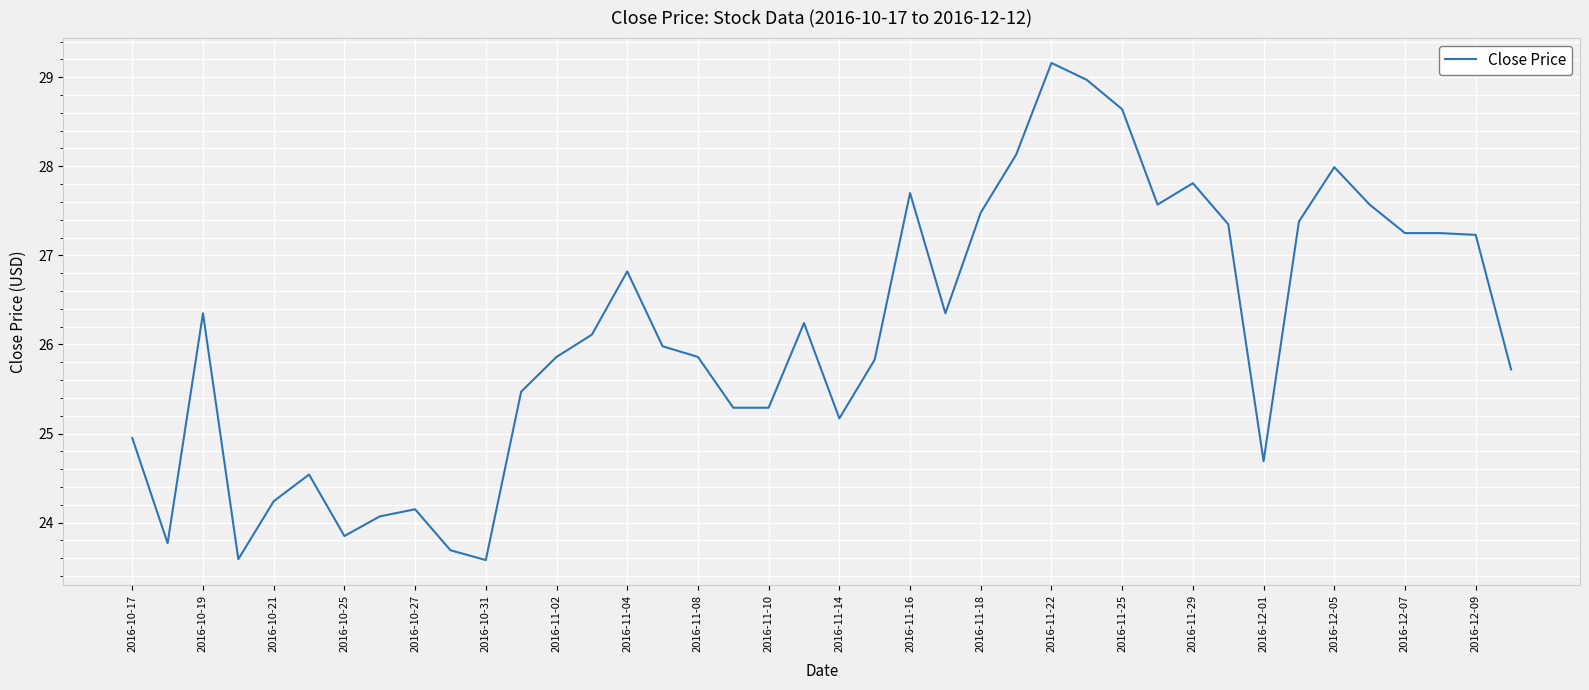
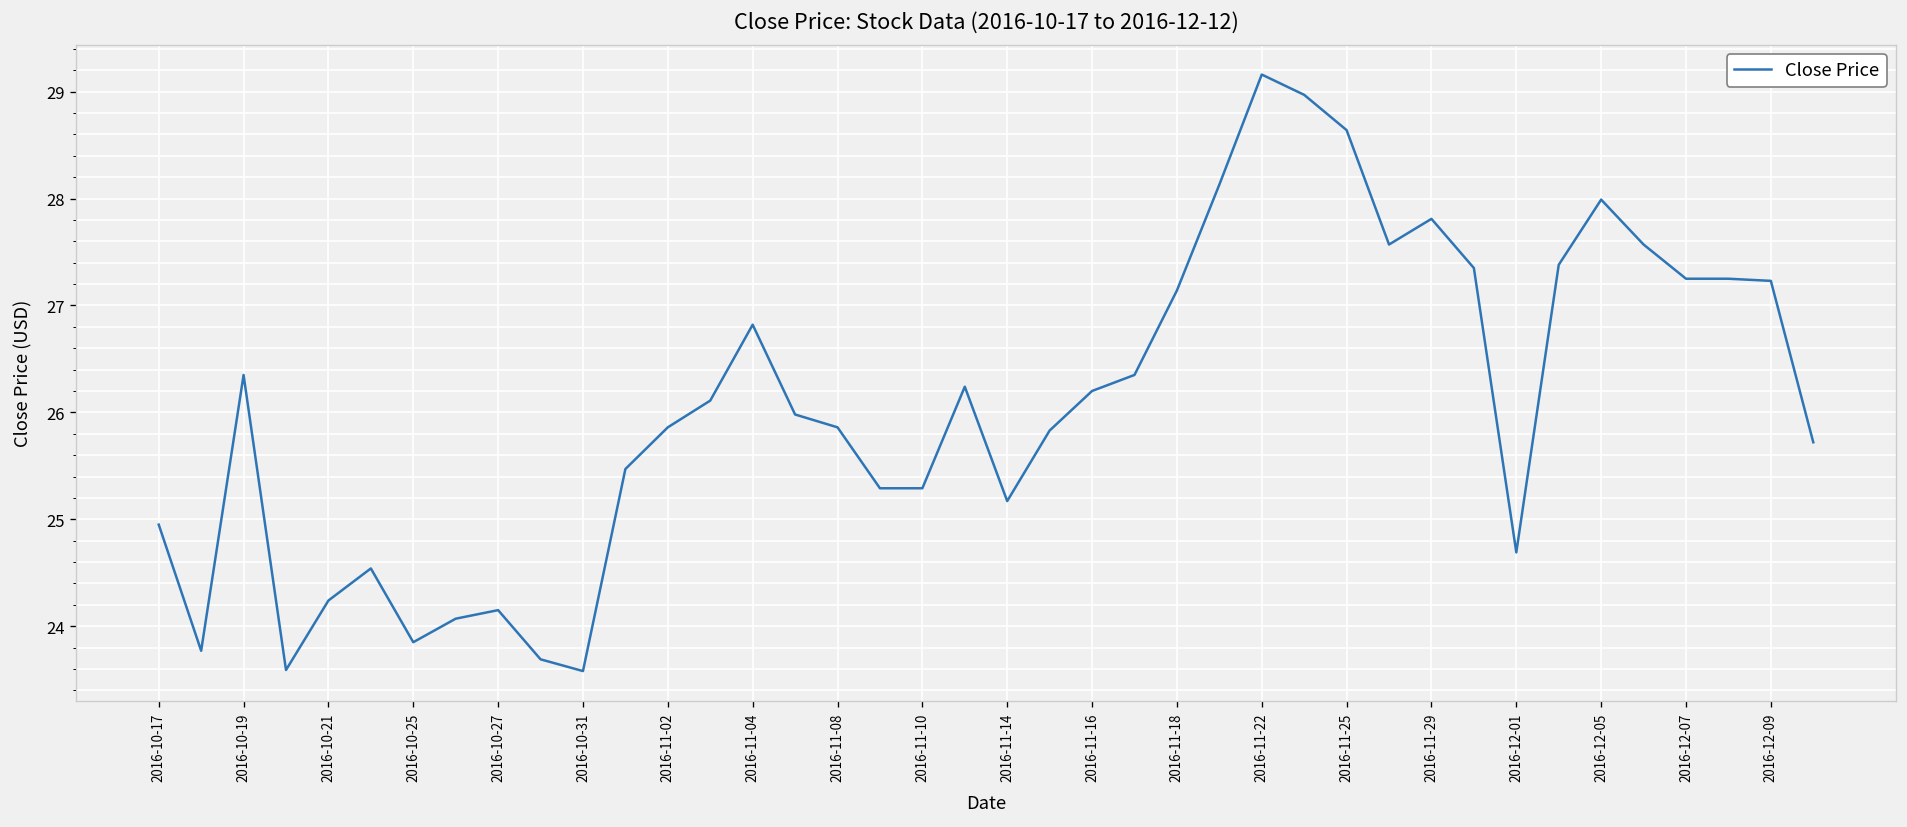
  {
    "2016-10-17": 25.0,
    "2016-10-19": 26.4,
    "2016-10-21": 24.2,
    "2016-10-25": 23.9,
    "2016-10-27": 24.2,
    "2016-10-31": 23.6,
    "2016-11-02": 25.9,
    "2016-11-04": 26.8,
    "2016-11-08": 25.9,
    "2016-11-10": 25.3,
    "2016-11-14": 25.2,
-   "2016-11-16": 27.7,
-   "2016-11-18": 27.5,
+   "2016-11-16": 26.2,
+   "2016-11-18": 27.1,
    "2016-11-22": 29.2,
    "2016-11-25": 28.6,
    "2016-11-29": 27.8,
    "2016-12-01": 24.7,
    "2016-12-05": 28.0,
    "2016-12-07": 27.3,
    "2016-12-09": 27.2
  }
